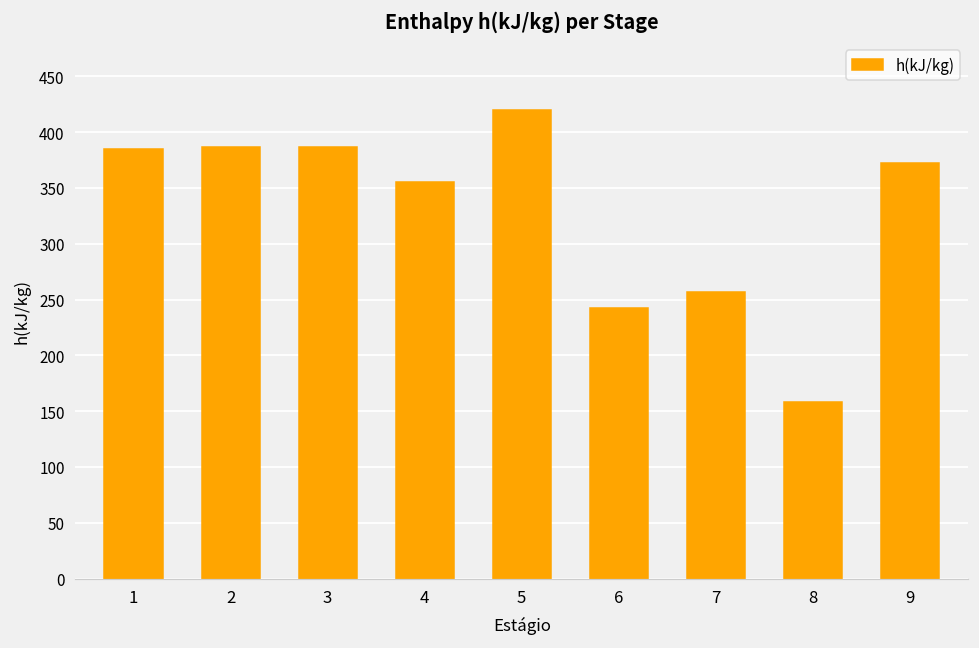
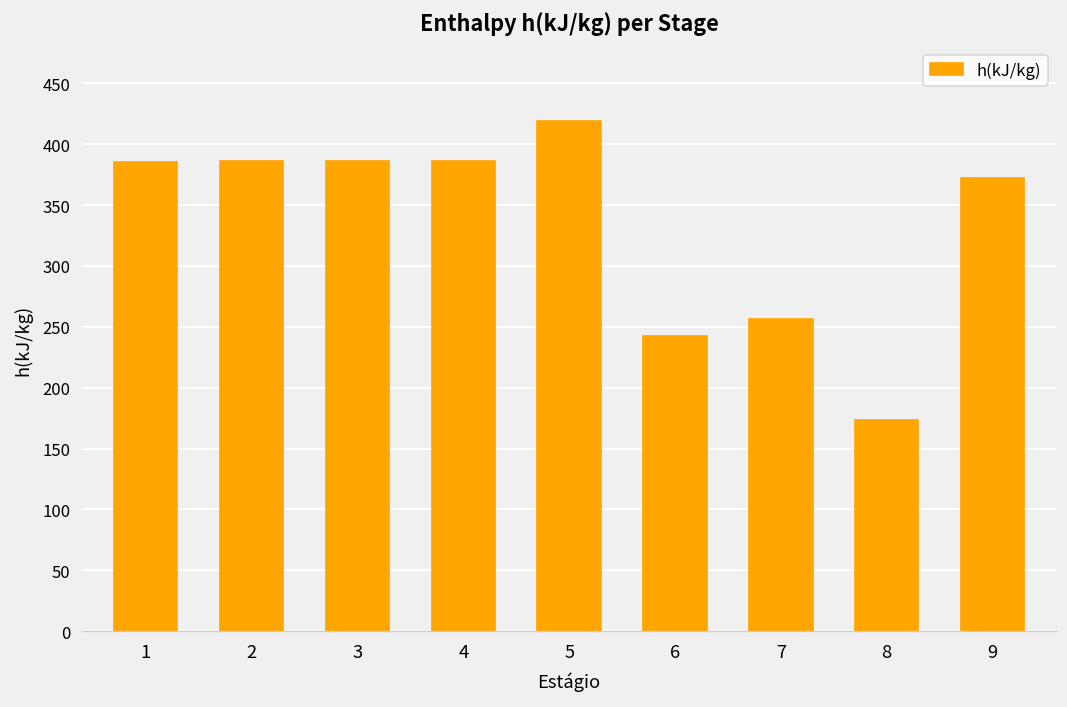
  {
    "1": 385,
    "2": 387,
    "3": 387,
-   "4": 355,
+   "4": 387,
    "5": 419,
    "6": 242,
    "7": 256,
-   "8": 158,
+   "8": 174,
    "9": 372
  }
